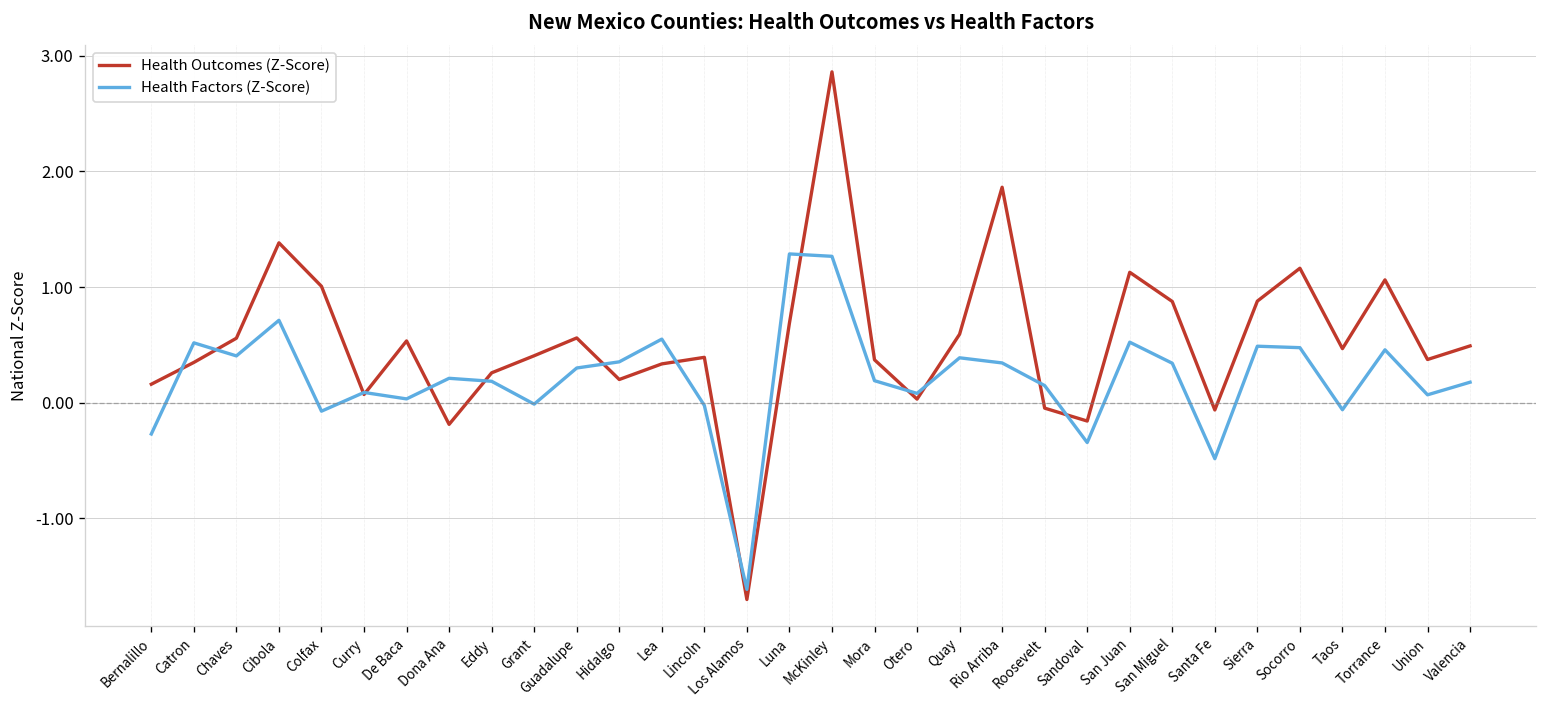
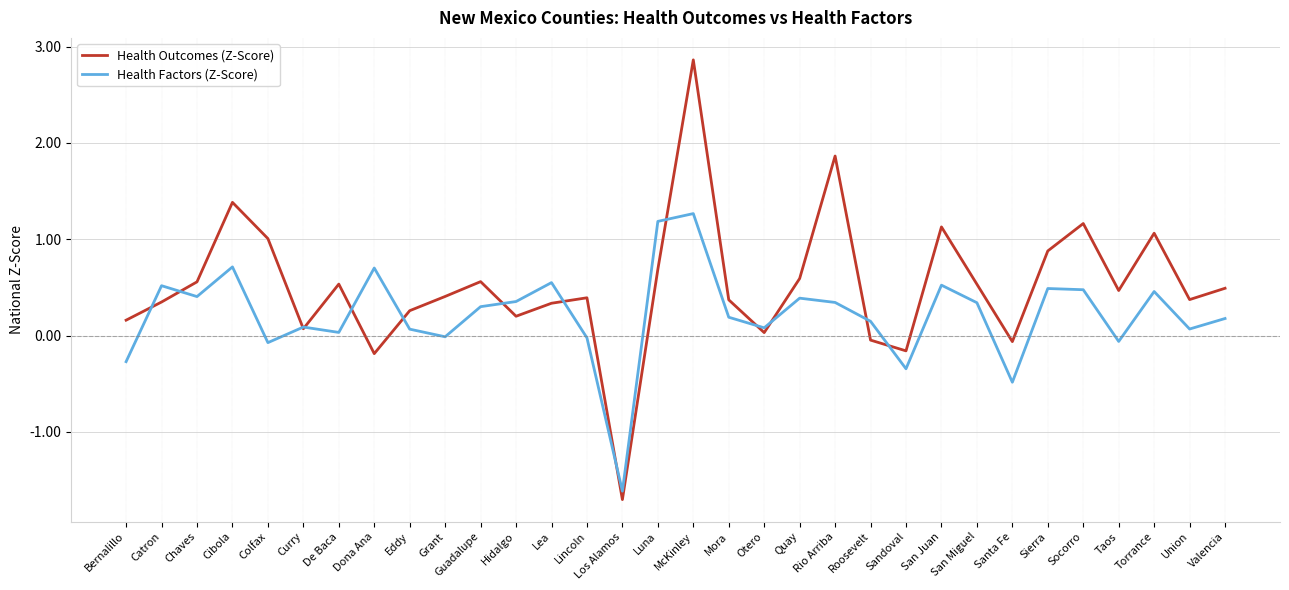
  {
    "Health Outcomes (Z-Score)": {
      "Bernalillo": 0.2,
      "Catron": 0.3,
      "Chaves": 0.6,
      "Cibola": 1.4,
      "Colfax": 1.0,
      "De Baca": 0.5,
      "Dona Ana": -0.2,
      "Eddy": 0.3,
      "Grant": 0.4,
      "Guadalupe": 0.6,
      "Hidalgo": 0.2,
      "Lea": 0.3,
      "Lincoln": 0.4,
      "Los Alamos": -1.7,
      "Luna": 0.7,
      "McKinley": 2.9,
      "Mora": 0.4,
      "Otero": 0.0,
      "Quay": 0.6,
      "Rio Arriba": 1.9,
      "Roosevelt": 0.0,
      "Sandoval": -0.2,
      "San Juan": 1.1,
-     "San Miguel": 0.9,
+     "San Miguel": 0.5,
      "Santa Fe": -0.1,
      "Sierra": 0.9,
      "Socorro": 1.2,
      "Taos": 0.5,
      "Torrance": 1.1,
      "Union": 0.4,
      "Valencia": 0.5
    },
    "Health Factors (Z-Score)": {
      "Bernalillo": -0.3,
      "Catron": 0.5,
      "Chaves": 0.4,
      "Cibola": 0.7,
      "Colfax": -0.1,
      "De Baca": 0.0,
-     "Dona Ana": 0.2,
-     "Eddy": 0.2,
+     "Dona Ana": 0.7,
+     "Eddy": 0.1,
      "Grant": 0.0,
      "Guadalupe": 0.3,
      "Hidalgo": 0.4,
      "Lea": 0.5,
      "Lincoln": 0.0,
      "Los Alamos": -1.6,
-     "Luna": 1.3,
+     "Luna": 1.2,
      "McKinley": 1.3,
      "Mora": 0.2,
      "Otero": 0.1,
      "Quay": 0.4,
      "Rio Arriba": 0.3,
      "Roosevelt": 0.1,
      "Sandoval": -0.3,
      "San Juan": 0.5,
      "San Miguel": 0.3,
      "Santa Fe": -0.5,
      "Sierra": 0.5,
      "Socorro": 0.5,
      "Taos": -0.1,
      "Torrance": 0.5,
      "Union": 0.1,
      "Valencia": 0.2
    }
  }
